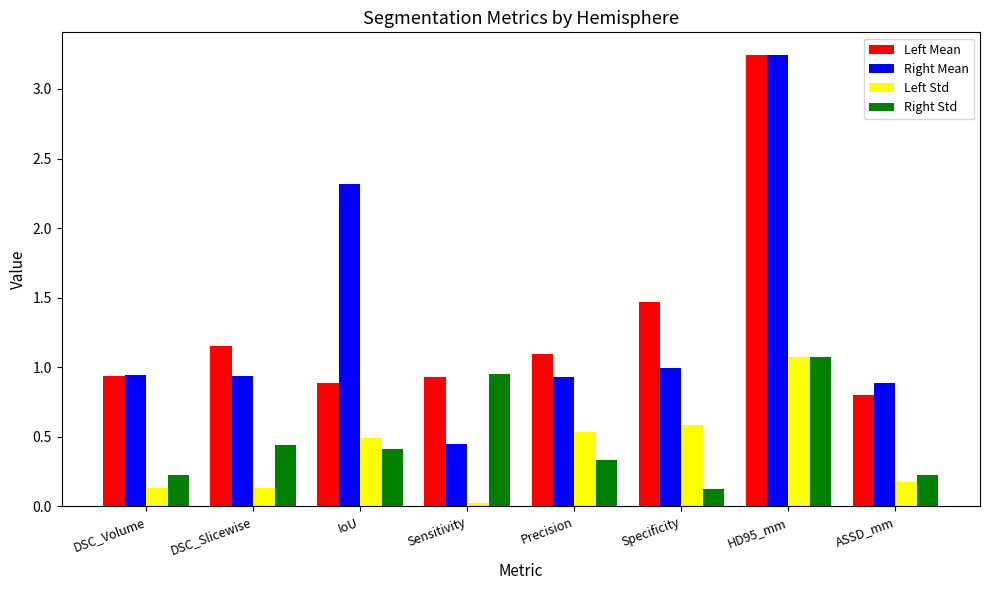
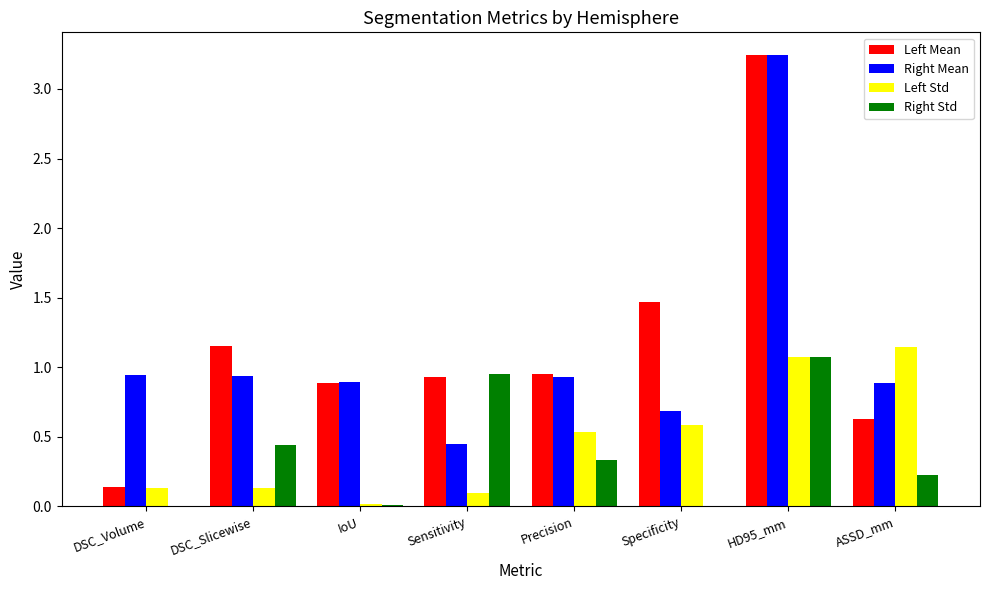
  {
    "Left Mean": {
-     "DSC_Volume": 0.94,
+     "DSC_Volume": 0.14,
      "DSC_Slicewise": 1.16,
      "IoU": 0.89,
      "Sensitivity": 0.93,
-     "Precision": 1.09,
+     "Precision": 0.95,
      "Specificity": 1.47,
      "HD95_mm": 3.24,
-     "ASSD_mm": 0.80
+     "ASSD_mm": 0.63
    },
    "Right Mean": {
      "DSC_Volume": 0.94,
      "DSC_Slicewise": 0.93,
-     "IoU": 2.32,
+     "IoU": 0.89,
      "Sensitivity": 0.45,
      "Precision": 0.93,
-     "Specificity": 0.99,
+     "Specificity": 0.69,
      "HD95_mm": 3.24,
      "ASSD_mm": 0.89
    },
    "Left Std": {
      "DSC_Volume": 0.13,
      "DSC_Slicewise": 0.13,
-     "IoU": 0.49,
-     "Sensitivity": 0.03,
+     "IoU": 0.02,
+     "Sensitivity": 0.10,
      "Precision": 0.53,
      "Specificity": 0.59,
      "HD95_mm": 1.08,
-     "ASSD_mm": 0.17
+     "ASSD_mm": 1.14
    },
    "Right Std": {
-     "DSC_Volume": 0.23,
+     "DSC_Volume": 0.00,
      "DSC_Slicewise": 0.44,
-     "IoU": 0.41,
+     "IoU": 0.01,
      "Sensitivity": 0.95,
      "Precision": 0.33,
-     "Specificity": 0.13,
+     "Specificity": 0.00,
      "HD95_mm": 1.07,
      "ASSD_mm": 0.23
    }
  }
